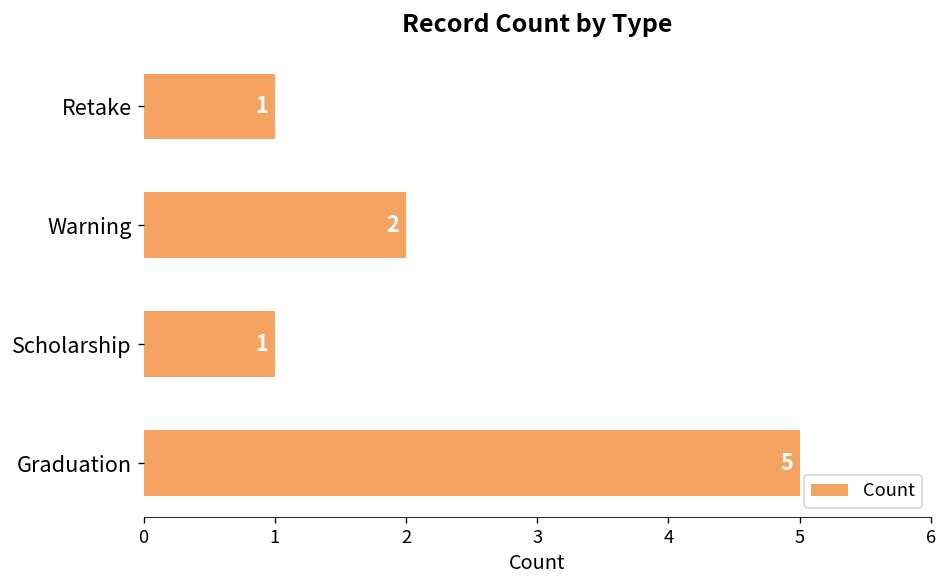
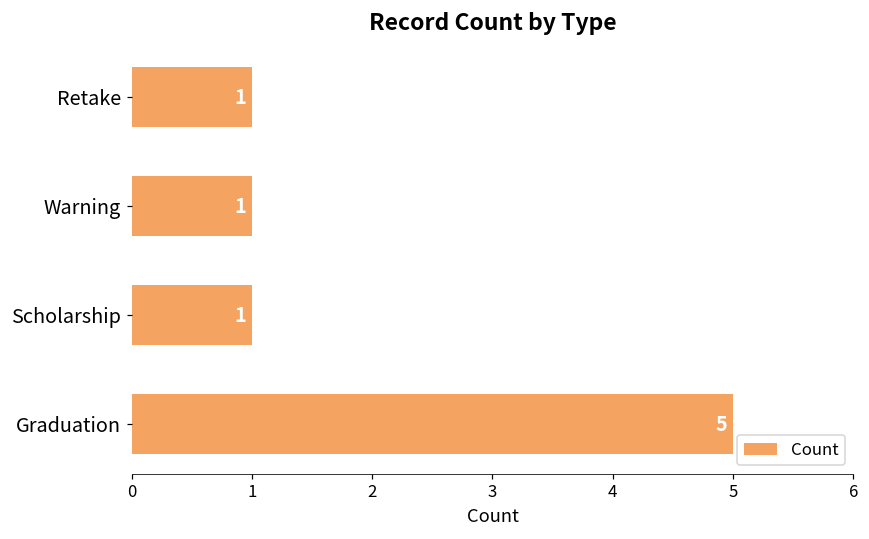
  {
    "Retake": 1,
-   "Warning": 2,
+   "Warning": 1,
    "Scholarship": 1,
    "Graduation": 5
  }
